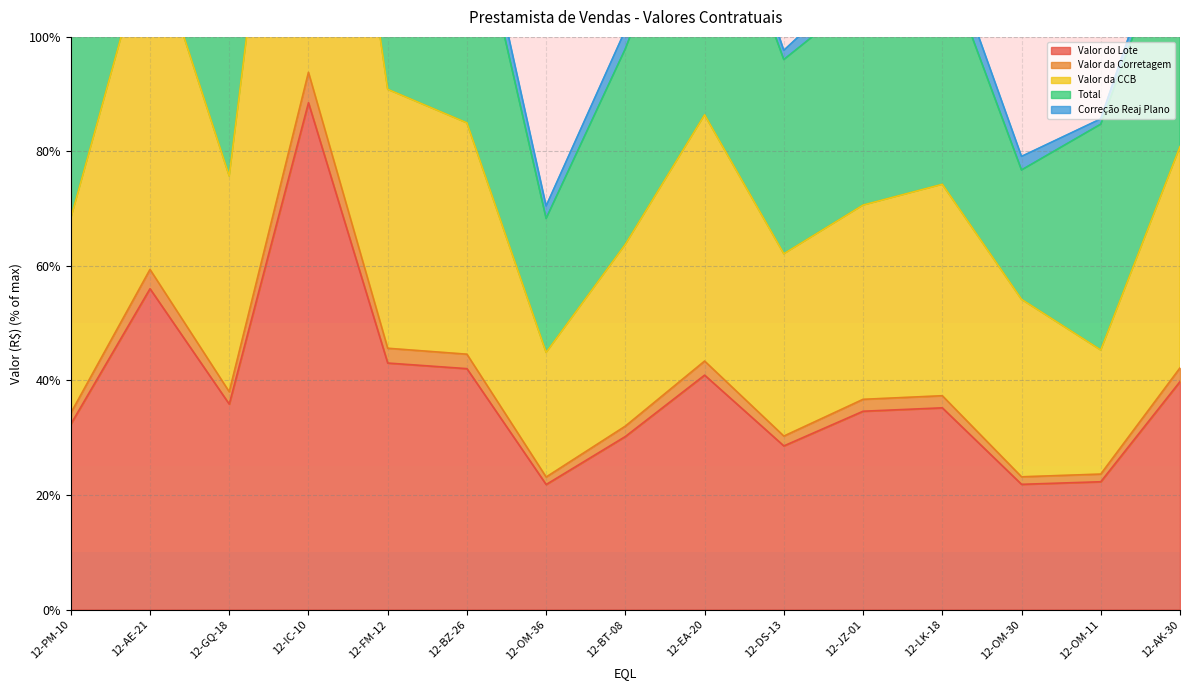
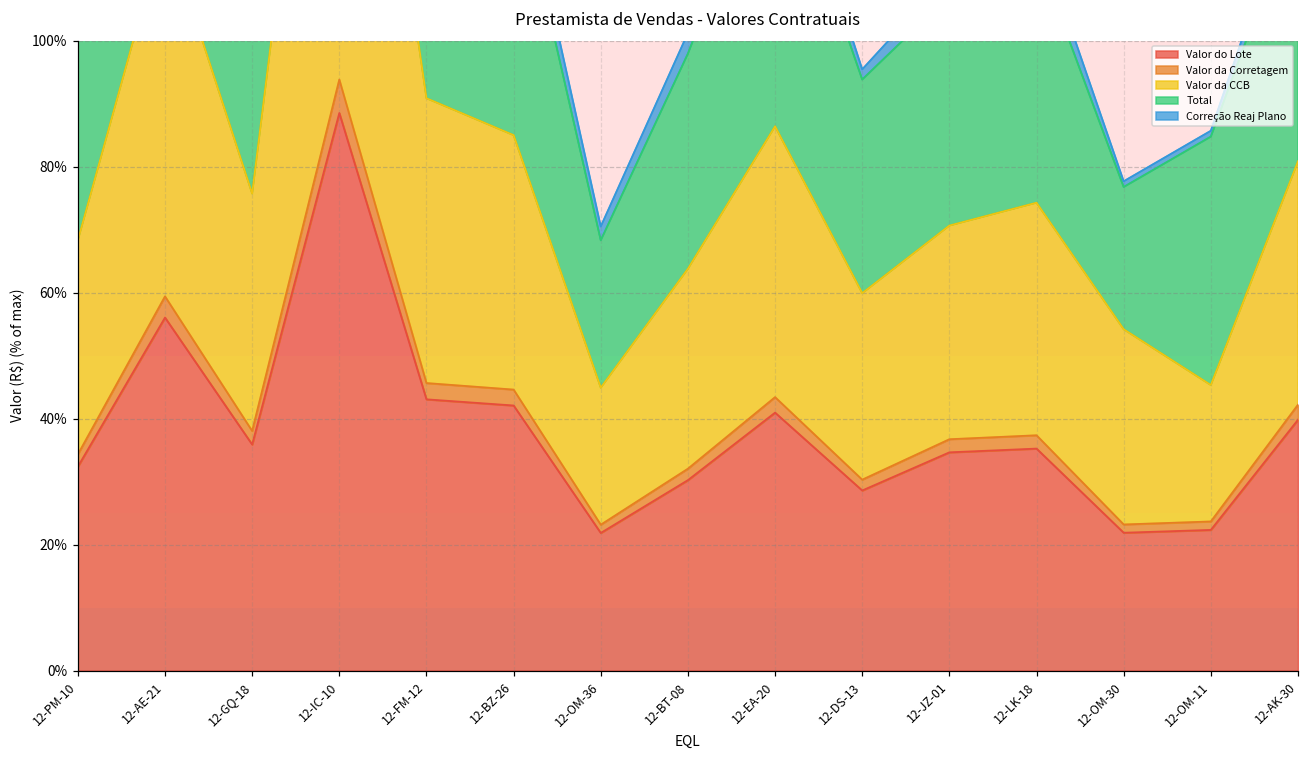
  {
    "Valor da CCB": {
      "12-PM-10": "34%",
      "12-GQ-18": "38%",
      "12-FM-12": "45%",
      "12-BZ-26": "40%",
      "12-OM-36": "22%",
      "12-BT-08": "32%",
      "12-EA-20": "43%",
-     "12-DS-13": "32%",
+     "12-DS-13": "30%",
      "12-JZ-01": "34%",
      "12-LK-18": "37%",
      "12-OM-30": "31%",
      "12-OM-11": "22%",
      "12-AK-30": "39%"
    },
    "Total": {
      "12-OM-36": "23%",
      "12-BT-08": "34%",
      "12-DS-13": "34%",
      "12-OM-30": "23%",
      "12-OM-11": "39%"
    },
    "Correção Reaj Plano": {
      "12-OM-36": "2%",
      "12-DS-13": "2%",
-     "12-OM-30": "2%"
+     "12-OM-30": "1%"
    }
  }
